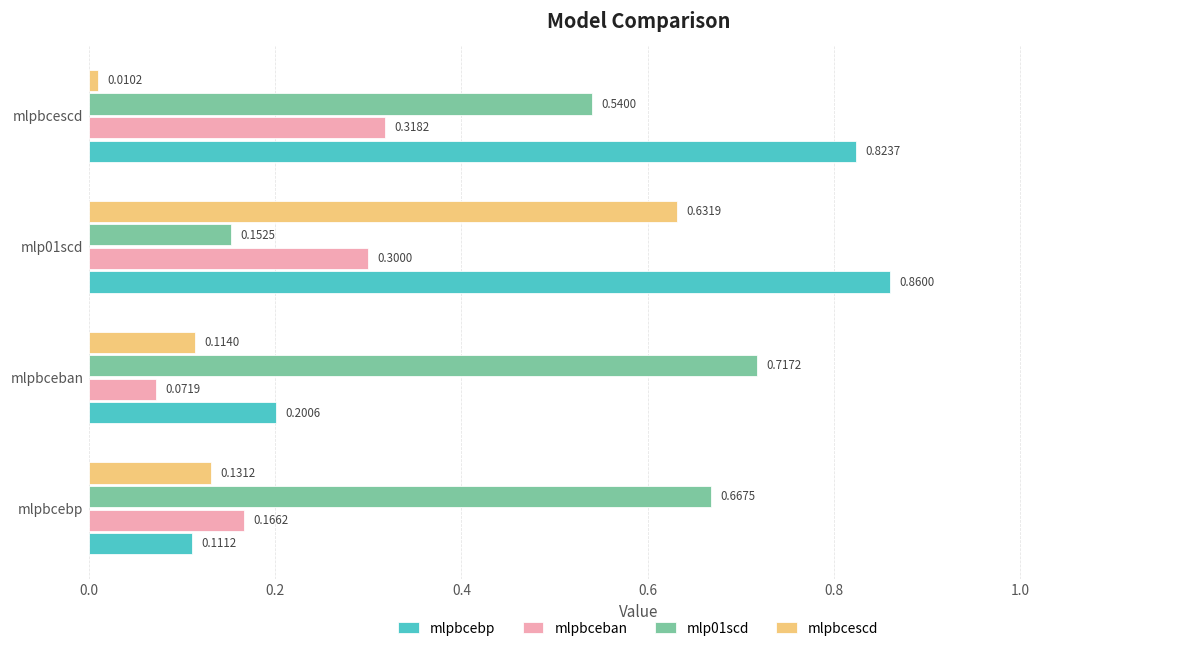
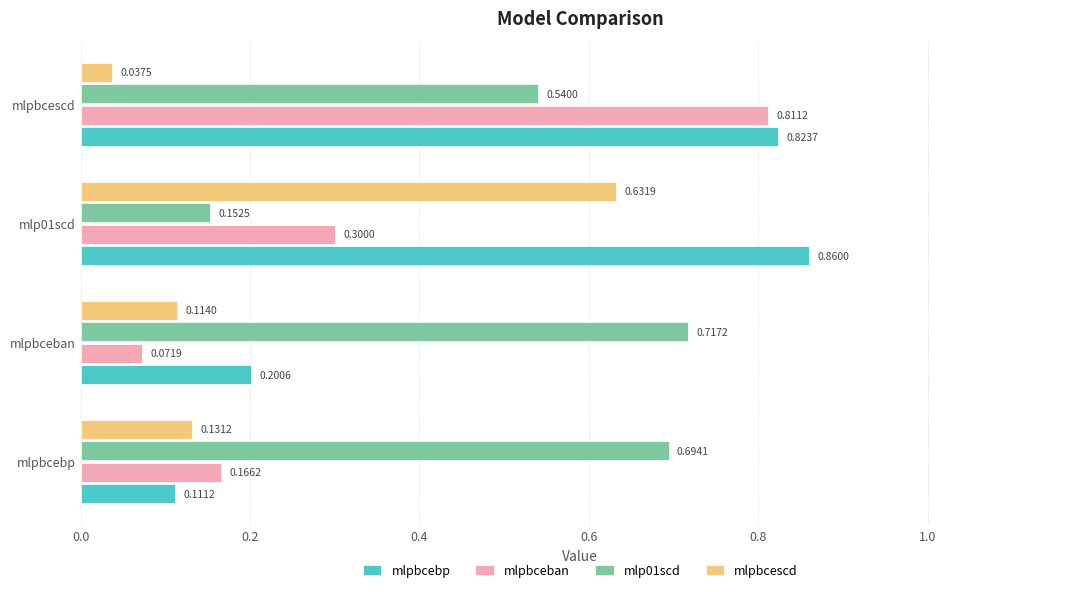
  {
    "mlpbcebp": {
      "mlpbcescd": 0.8237,
      "mlp01scd": 0.8600,
      "mlpbceban": 0.2006,
      "mlpbcebp": 0.1112
    },
    "mlpbceban": {
-     "mlpbcescd": 0.3182,
+     "mlpbcescd": 0.8112,
      "mlp01scd": 0.3000,
      "mlpbceban": 0.0719,
      "mlpbcebp": 0.1662
    },
    "mlp01scd": {
      "mlpbcescd": 0.5400,
      "mlp01scd": 0.1525,
      "mlpbceban": 0.7172,
-     "mlpbcebp": 0.6675
+     "mlpbcebp": 0.6941
    },
    "mlpbcescd": {
-     "mlpbcescd": 0.0102,
+     "mlpbcescd": 0.0375,
      "mlp01scd": 0.6319,
      "mlpbceban": 0.1140,
      "mlpbcebp": 0.1312
    }
  }
